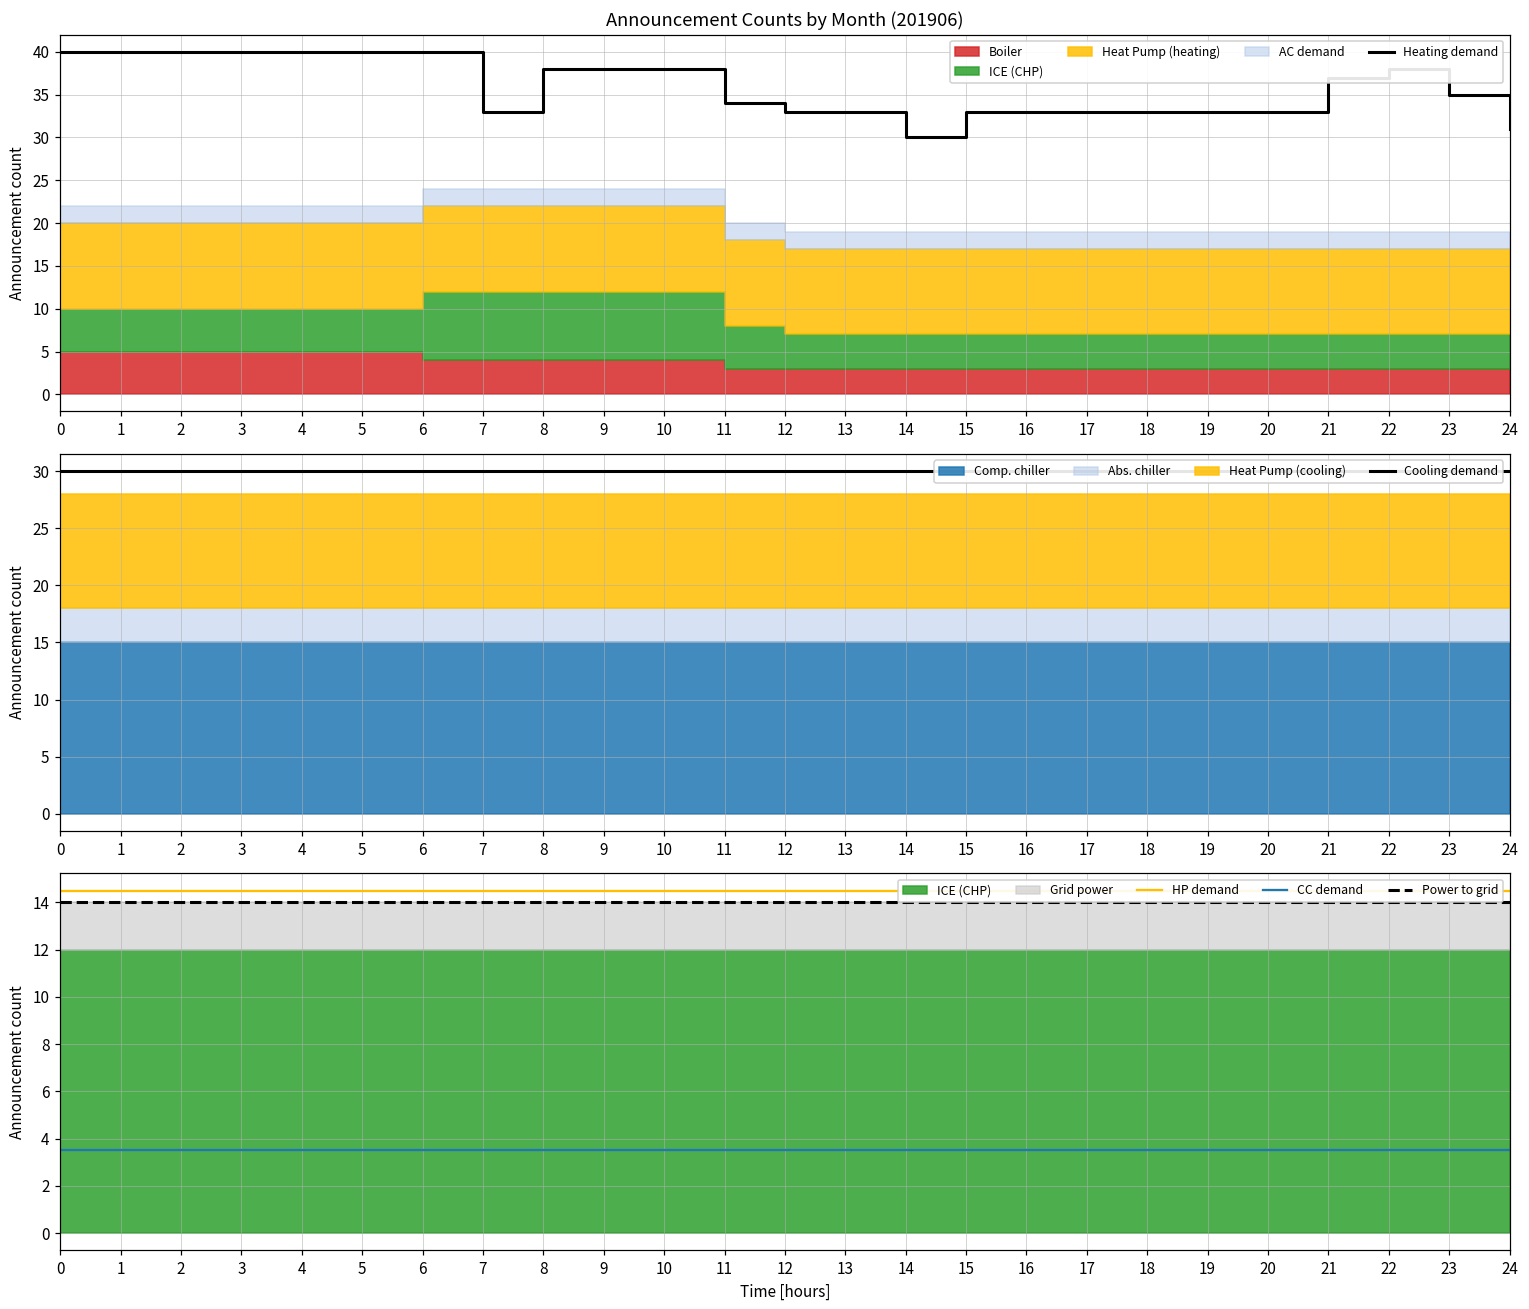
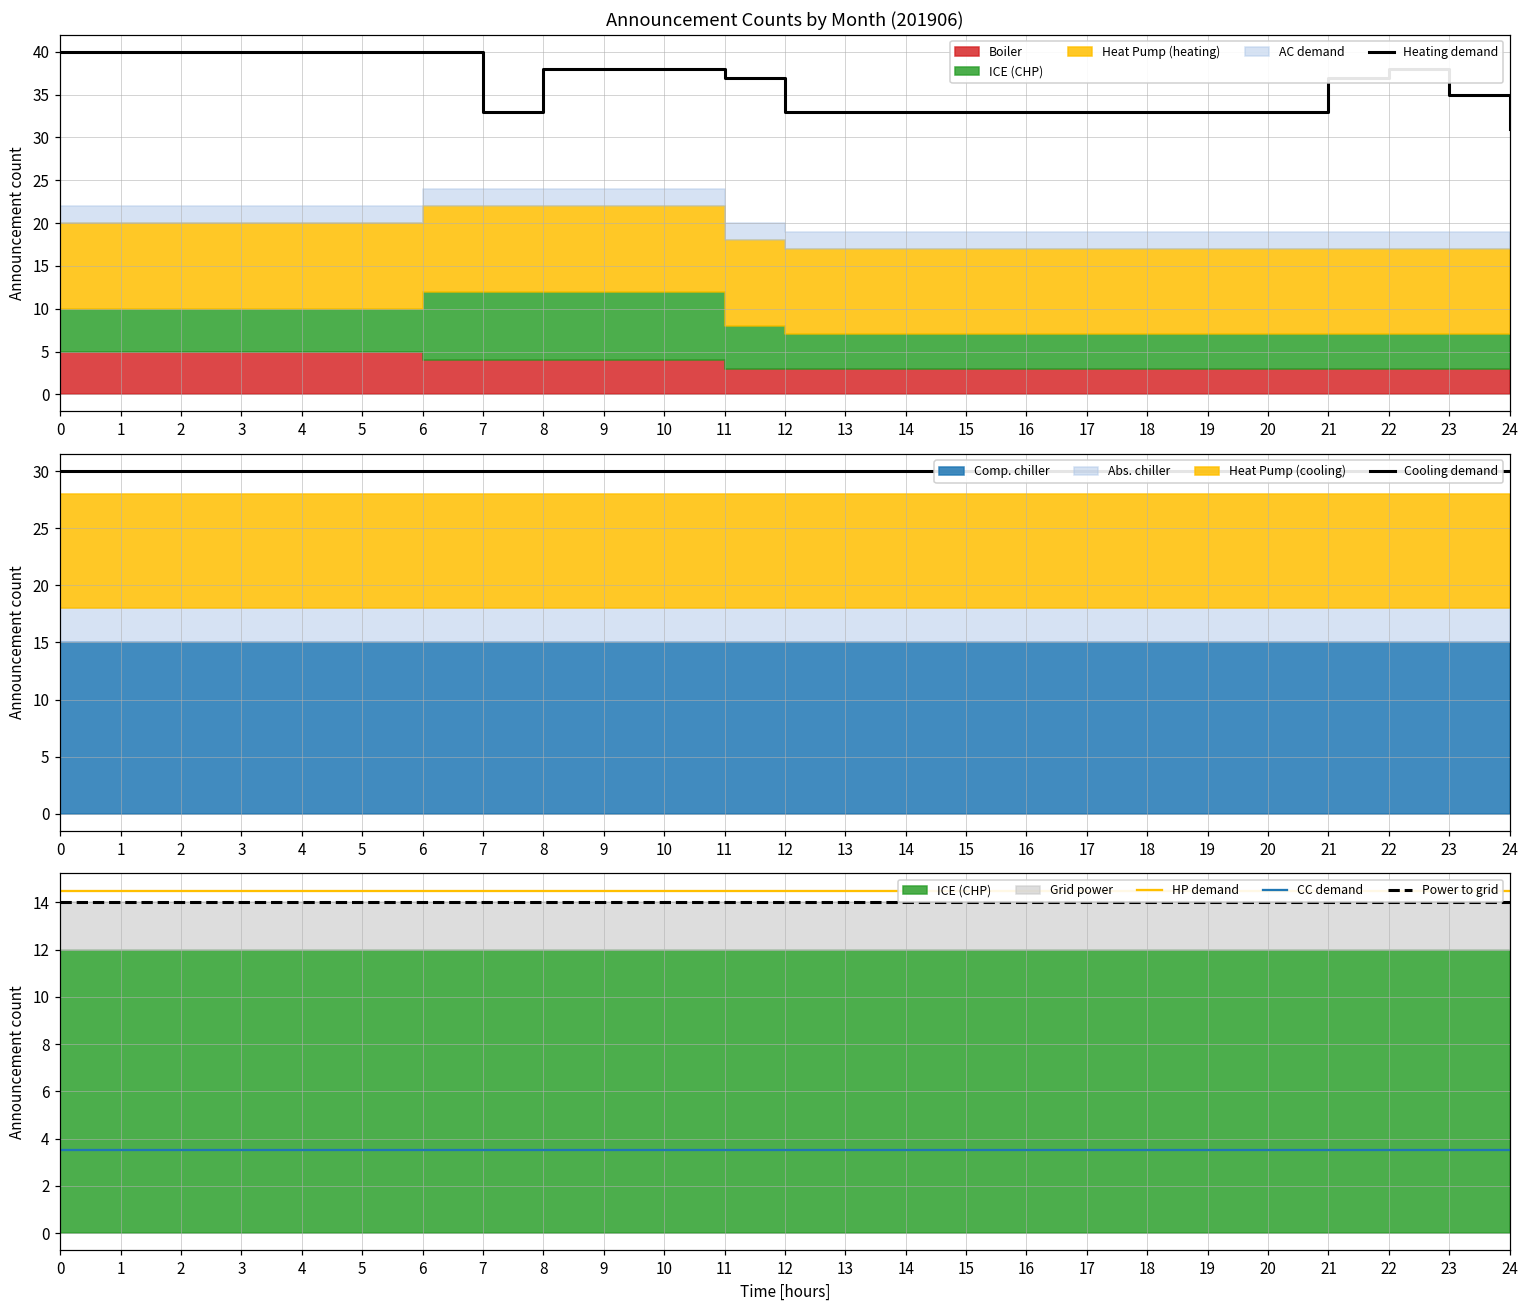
  {
    "Announcement Counts by Month (201906)": {
      "Heating demand": {
        "0": 40,
        "1": 40,
        "2": 40,
        "3": 40,
        "4": 40,
        "5": 40,
        "6": 40,
        "7": 33,
        "8": 38,
        "9": 38,
        "10": 38,
-       "11": 34,
+       "11": 37,
        "12": 33,
        "13": 33,
-       "14": 30,
+       "14": 33,
        "15": 33,
        "16": 33,
        "17": 33,
        "18": 33,
        "19": 33,
        "20": 33,
        "23": 35,
        "24": 31
      }
    }
  }
